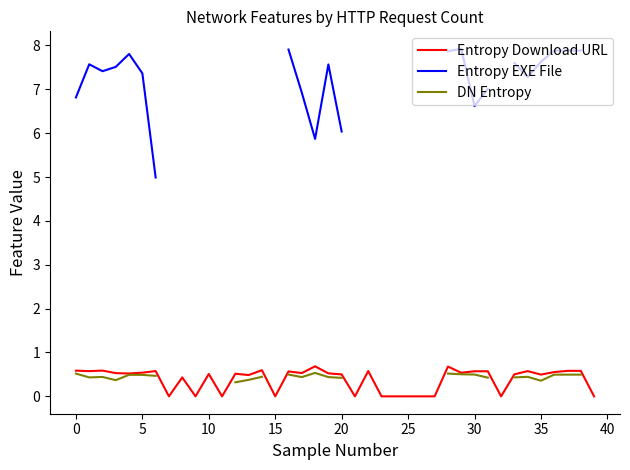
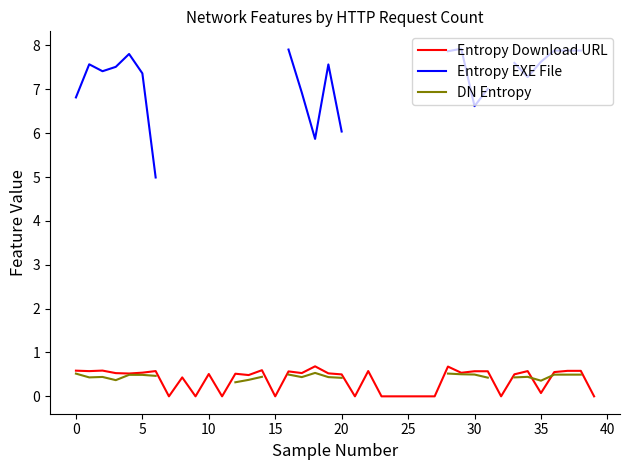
  {
    "Entropy Download URL": {
      "0": 0.6,
      "15": 0.0,
      "20": 0.5,
      "25": 0.0,
      "30": 0.6,
-     "35": 0.5
+     "35": 0.1
    },
    "Entropy EXE File": {
      "0": 6.8,
      "5": 7.4,
      "20": 6.0,
      "30": 6.6
    },
    "DN Entropy": {
      "0": 0.5,
      "20": 0.4,
      "30": 0.5,
      "35": 0.4
    }
  }
